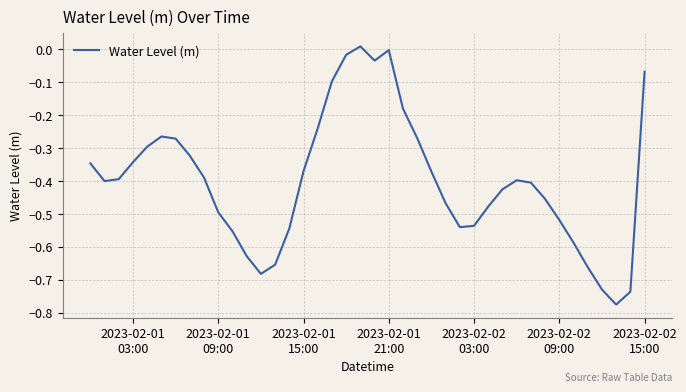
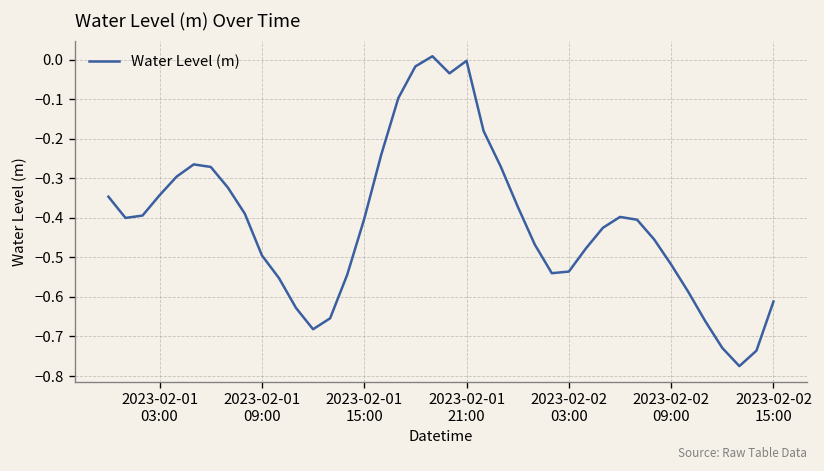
  {
    "2023-02-01 03:00": -0.34,
    "2023-02-01 09:00": -0.50,
-   "2023-02-01 15:00": -0.37,
+   "2023-02-01 15:00": -0.40,
    "2023-02-01 21:00": 0.00,
    "2023-02-02 03:00": -0.54,
    "2023-02-02 09:00": -0.52,
-   "2023-02-02 15:00": -0.07
+   "2023-02-02 15:00": -0.61
  }
